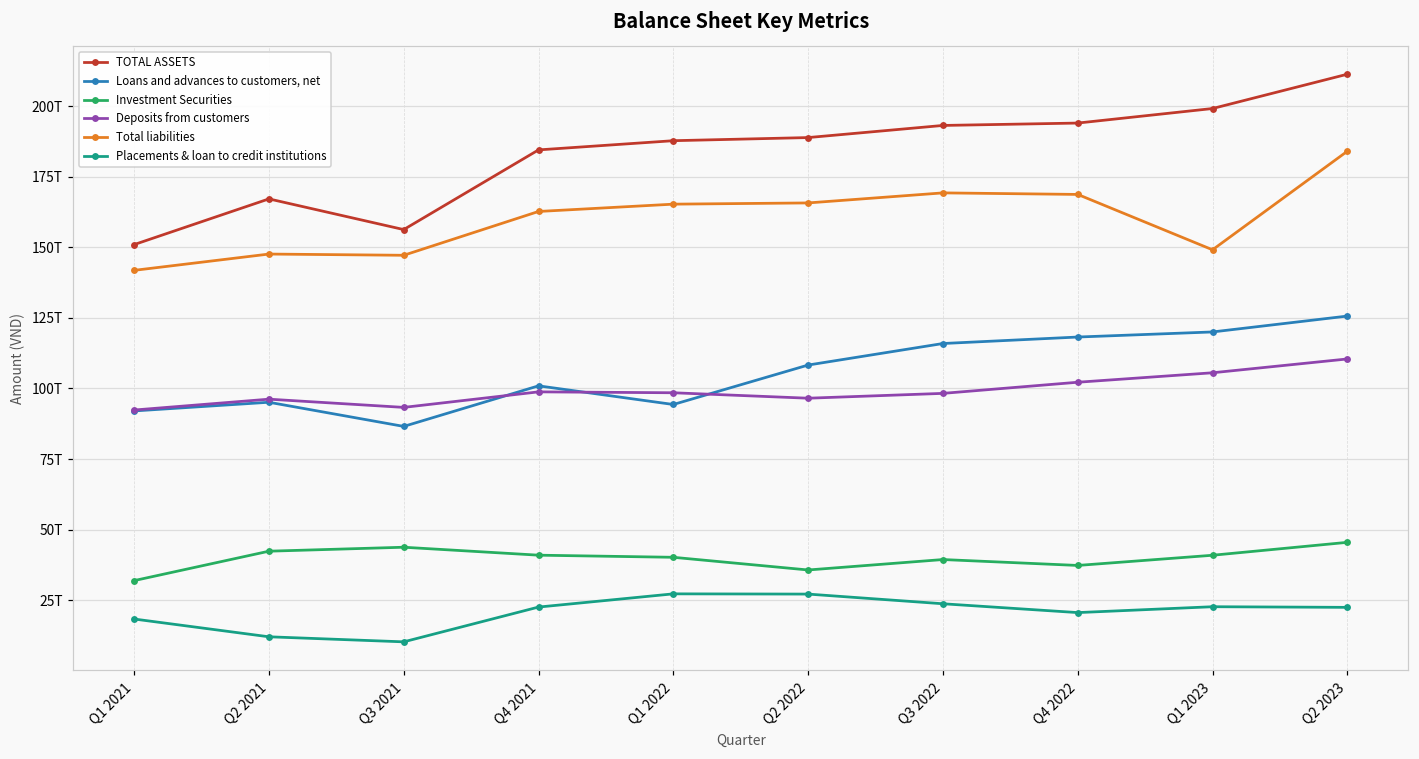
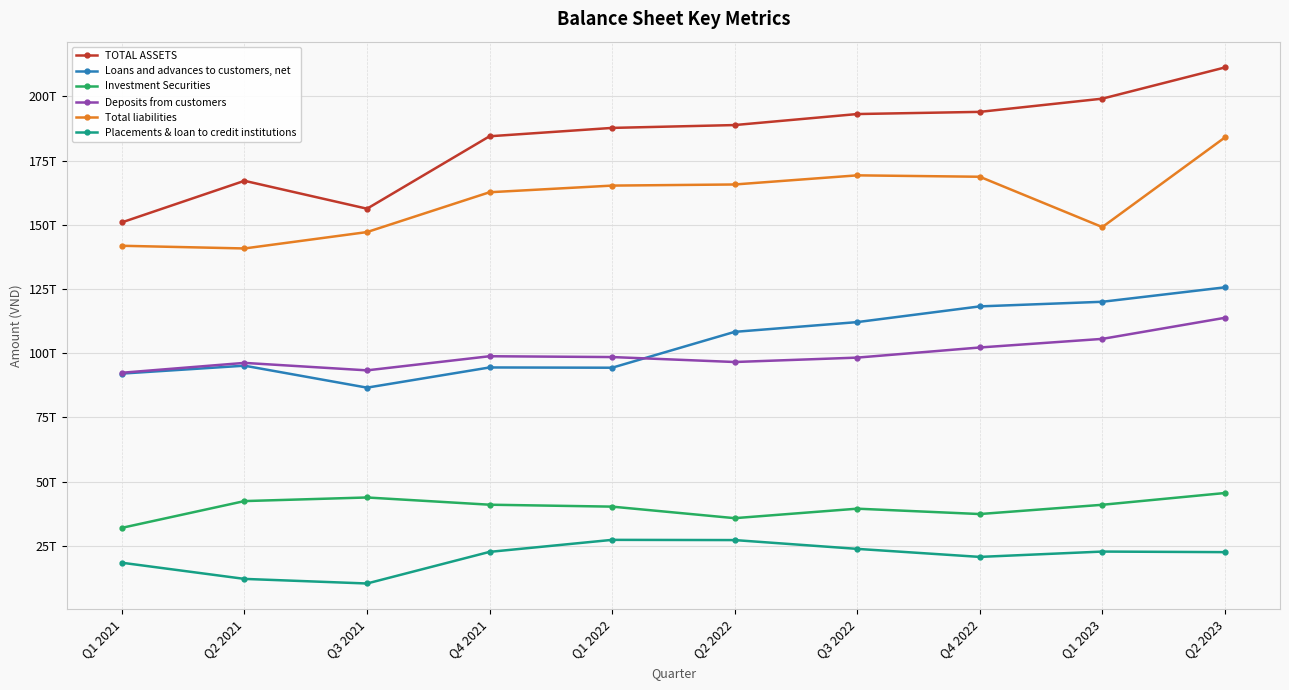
  {
    "TOTAL ASSETS": {
      "Q1 2021": "151T",
      "Q2 2021": "167T",
      "Q3 2021": "156T",
      "Q4 2021": "184T",
      "Q1 2022": "188T",
      "Q2 2022": "189T",
      "Q3 2022": "193T",
      "Q4 2022": "194T",
      "Q1 2023": "199T",
      "Q2 2023": "211T"
    },
    "Loans and advances to customers, net": {
      "Q2 2021": "95T",
      "Q3 2021": "87T",
-     "Q4 2021": "101T",
+     "Q4 2021": "94T",
      "Q1 2022": "94T",
      "Q2 2022": "108T",
-     "Q3 2022": "116T",
+     "Q3 2022": "112T",
      "Q4 2022": "118T",
      "Q1 2023": "120T",
      "Q2 2023": "126T"
    },
    "Deposits from customers": {
      "Q2 2021": "96T",
      "Q3 2021": "93T",
      "Q4 2021": "99T",
      "Q1 2022": "98T",
      "Q2 2022": "97T",
      "Q3 2022": "98T",
      "Q4 2022": "102T",
      "Q1 2023": "106T",
-     "Q2 2023": "110T"
+     "Q2 2023": "114T"
    },
    "Total liabilities": {
      "Q1 2021": "142T",
-     "Q2 2021": "148T",
+     "Q2 2021": "141T",
      "Q3 2021": "147T",
      "Q4 2021": "163T",
      "Q1 2022": "165T",
      "Q2 2022": "166T",
      "Q3 2022": "169T",
      "Q4 2022": "169T",
      "Q1 2023": "149T",
      "Q2 2023": "184T"
    }
  }
